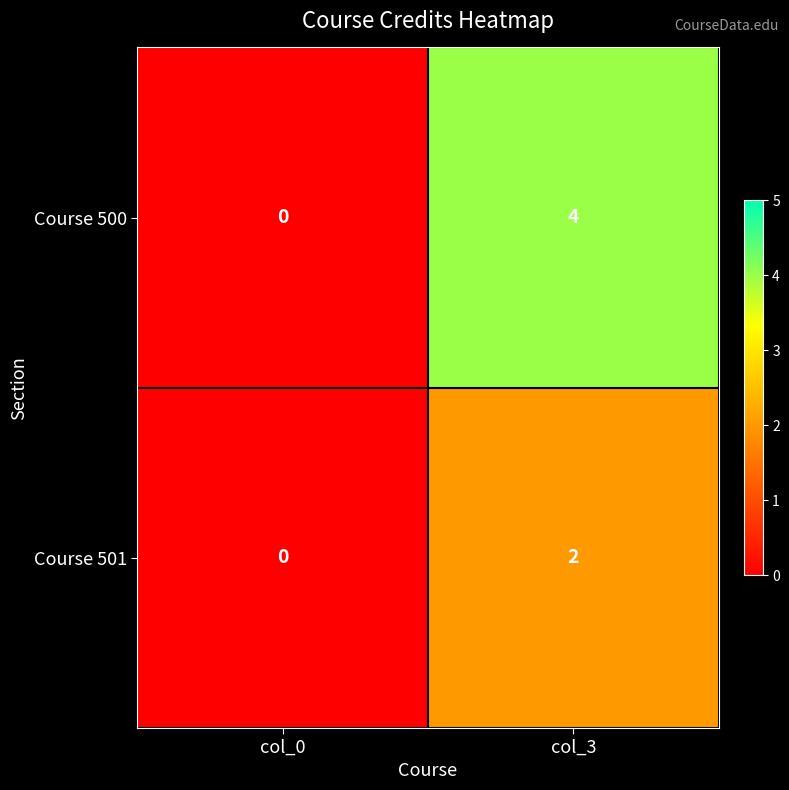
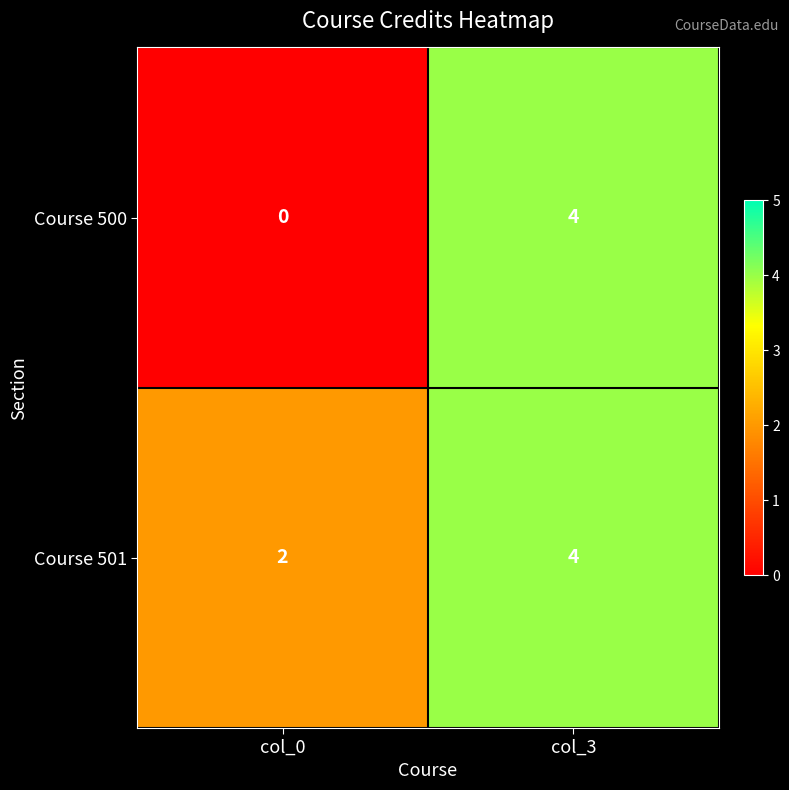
  {
    "Course 500": {
      "col_0": 0,
      "col_3": 4
    },
    "Course 501": {
-     "col_0": 0,
-     "col_3": 2
+     "col_0": 2,
+     "col_3": 4
    }
  }
